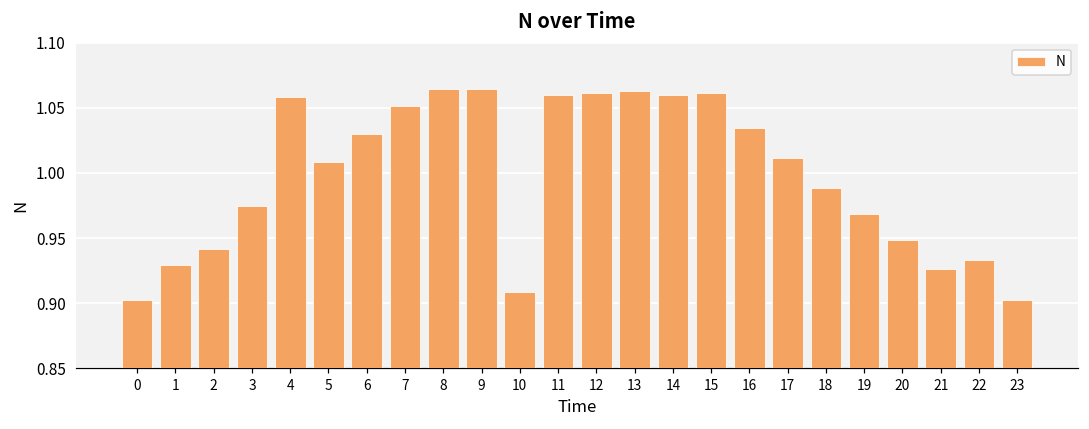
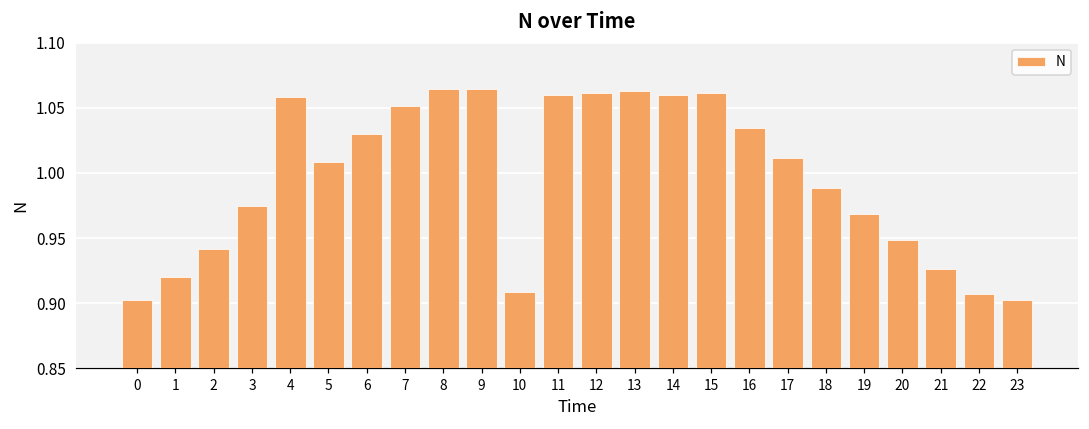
  {
    "0": 0.902,
-   "1": 0.930,
+   "1": 0.920,
    "2": 0.941,
    "3": 0.974,
    "4": 1.058,
    "5": 1.008,
    "6": 1.030,
    "7": 1.052,
    "8": 1.064,
    "9": 1.065,
    "10": 0.908,
    "11": 1.060,
    "12": 1.062,
    "13": 1.063,
    "14": 1.060,
    "15": 1.062,
    "16": 1.034,
    "17": 1.012,
    "18": 0.989,
    "19": 0.968,
    "20": 0.949,
    "21": 0.927,
-   "22": 0.933,
+   "22": 0.907,
    "23": 0.902
  }
